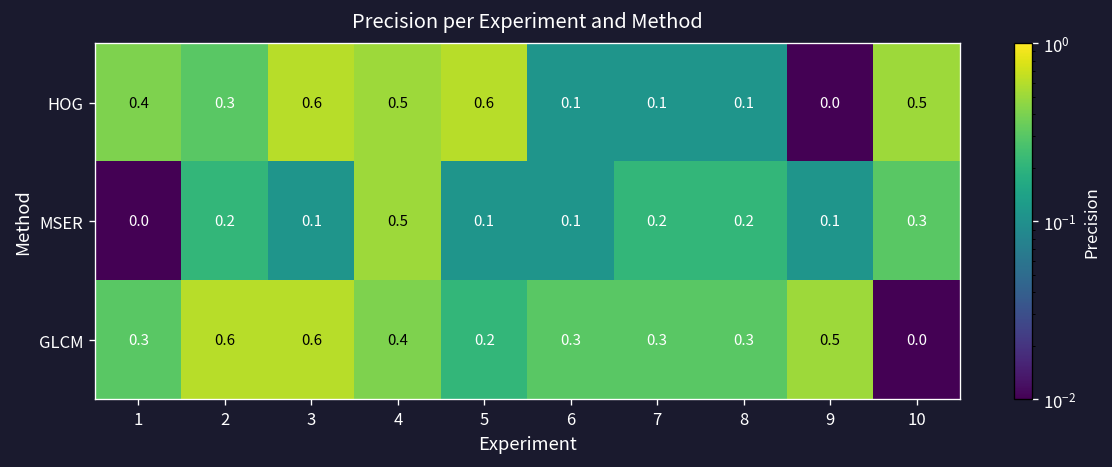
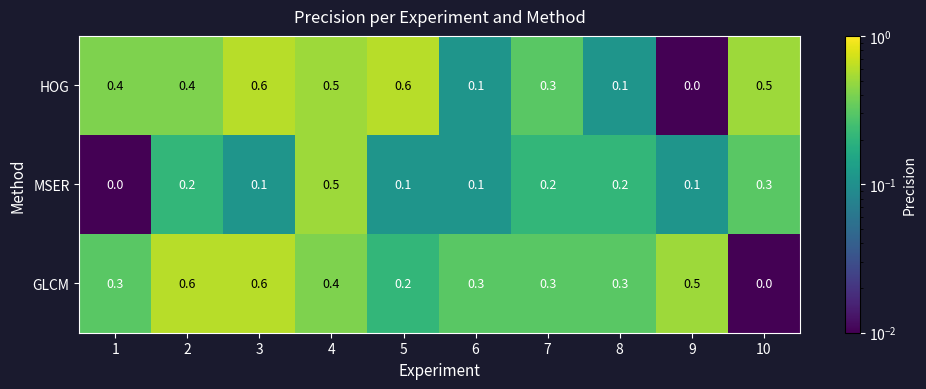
  {
    "HOG": {
      "1": 0.4,
-     "2": 0.3,
+     "2": 0.4,
      "3": 0.6,
      "4": 0.5,
      "5": 0.6,
      "6": 0.1,
-     "7": 0.1,
+     "7": 0.3,
      "8": 0.1,
      "9": 0.0,
      "10": 0.5
    },
    "MSER": {
      "1": 0.0,
      "2": 0.2,
      "3": 0.1,
      "4": 0.5,
      "5": 0.1,
      "6": 0.1,
      "7": 0.2,
      "8": 0.2,
      "9": 0.1,
      "10": 0.3
    },
    "GLCM": {
      "1": 0.3,
      "2": 0.6,
      "3": 0.6,
      "4": 0.4,
      "5": 0.2,
      "6": 0.3,
      "7": 0.3,
      "8": 0.3,
      "9": 0.5,
      "10": 0.0
    }
  }
